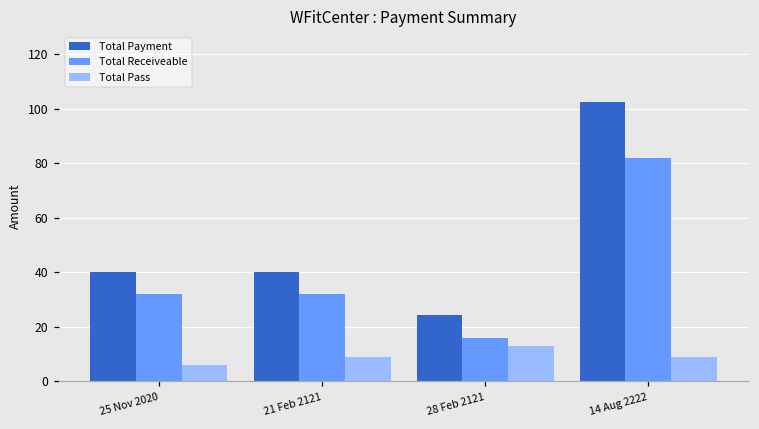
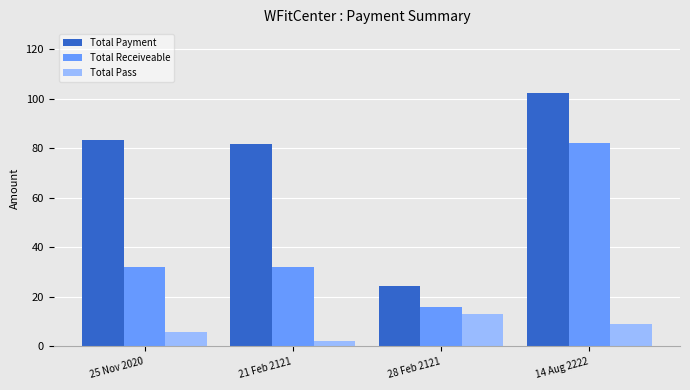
  {
    "Total Payment": {
-     "25 Nov 2020": 40,
-     "21 Feb 2121": 40,
+     "25 Nov 2020": 84,
+     "21 Feb 2121": 82,
      "28 Feb 2121": 24,
      "14 Aug 2222": 103
    },
    "Total Receiveable": {
      "25 Nov 2020": 32,
      "21 Feb 2121": 32,
      "28 Feb 2121": 16,
      "14 Aug 2222": 82
    },
    "Total Pass": {
      "25 Nov 2020": 6,
-     "21 Feb 2121": 9,
+     "21 Feb 2121": 2,
      "28 Feb 2121": 13,
      "14 Aug 2222": 9
    }
  }
